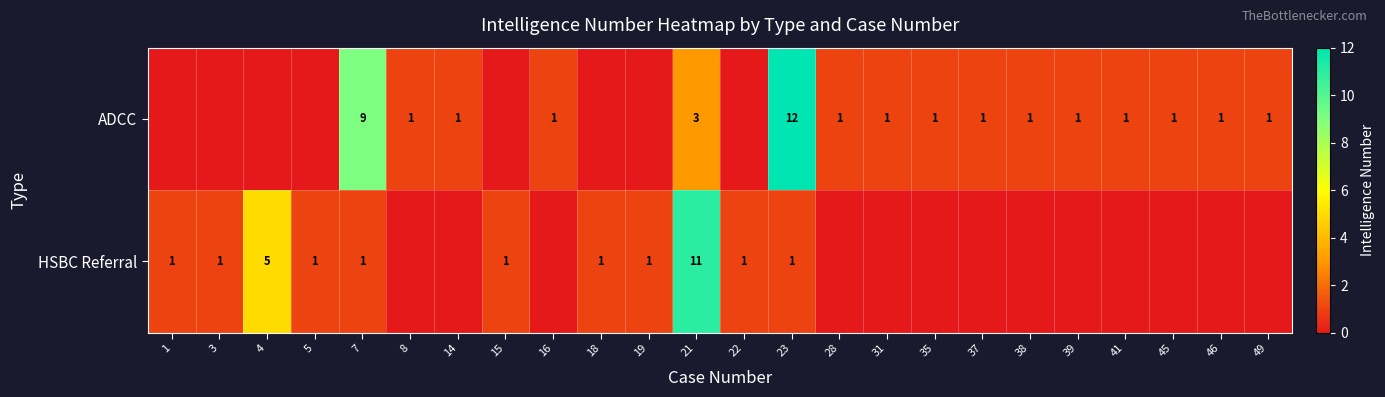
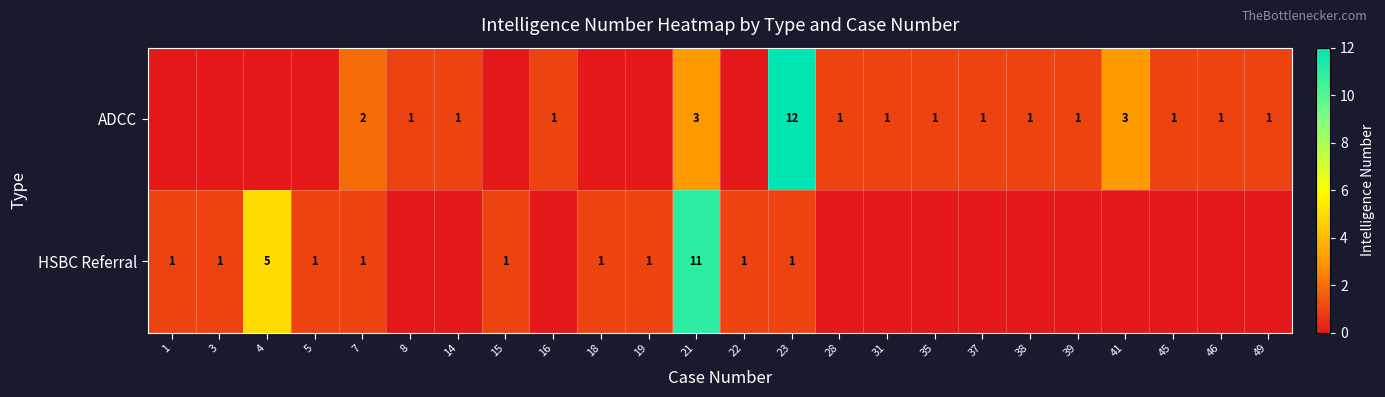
  {
    "ADCC": {
-     "7": 9,
+     "7": 2,
      "8": 1,
      "14": 1,
      "16": 1,
      "21": 3,
      "23": 12,
      "28": 1,
      "31": 1,
      "35": 1,
      "37": 1,
      "38": 1,
      "39": 1,
-     "41": 1,
+     "41": 3,
      "45": 1,
      "46": 1,
      "49": 1
    },
    "HSBC Referral": {
      "1": 1,
      "3": 1,
      "4": 5,
      "5": 1,
      "7": 1,
      "15": 1,
      "18": 1,
      "19": 1,
      "21": 11,
      "22": 1,
      "23": 1
    }
  }
